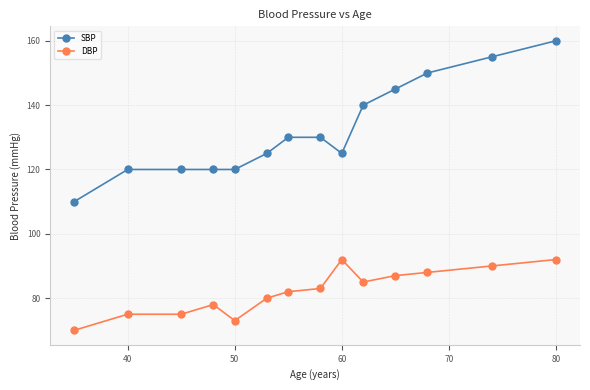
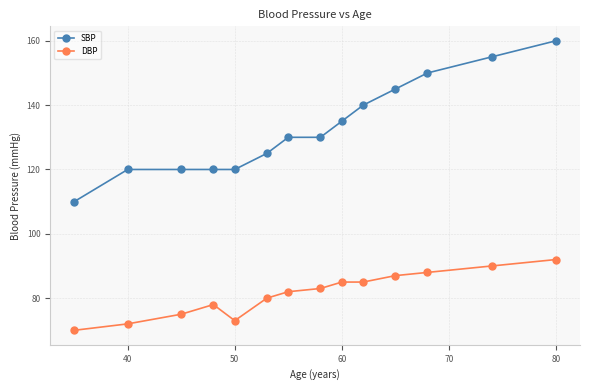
  {
    "SBP": {
      "40": 120,
      "50": 120,
-     "60": 125,
+     "60": 135,
      "80": 160
    },
    "DBP": {
-     "40": 75,
+     "40": 72,
      "50": 73,
-     "60": 92,
+     "60": 85,
      "80": 92
    }
  }
